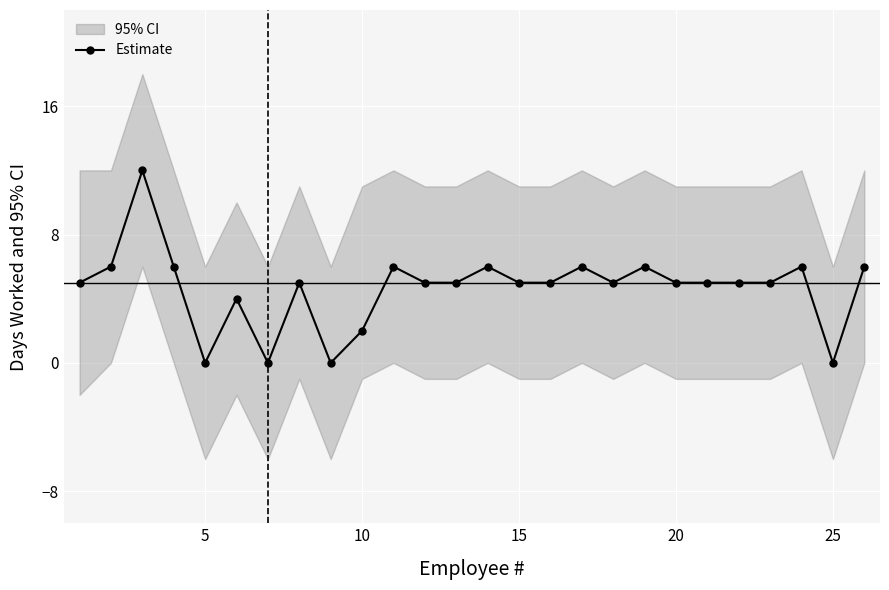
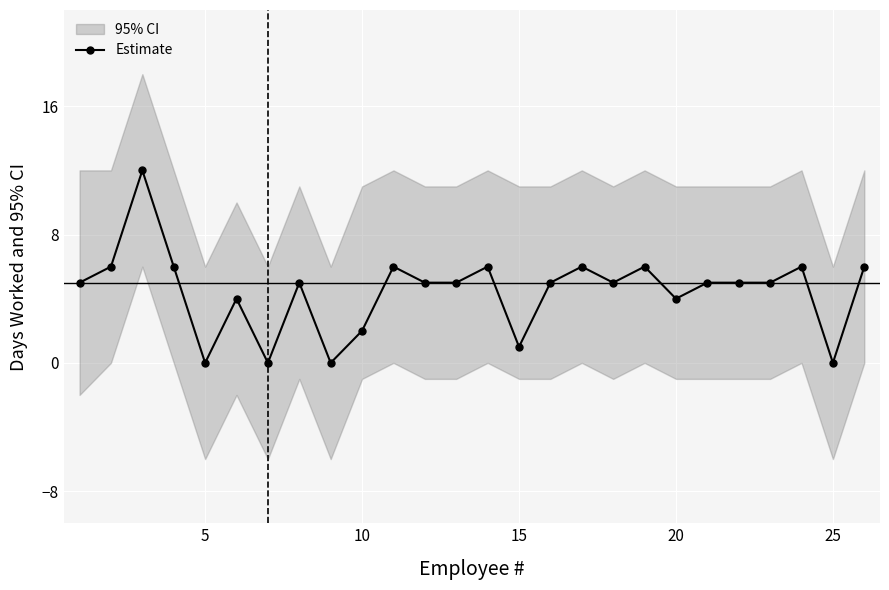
  {
    "Estimate": {
      "5": 0,
      "10": 2,
-     "15": 5,
-     "20": 5,
+     "15": 1,
+     "20": 4,
      "25": 0
    }
  }
